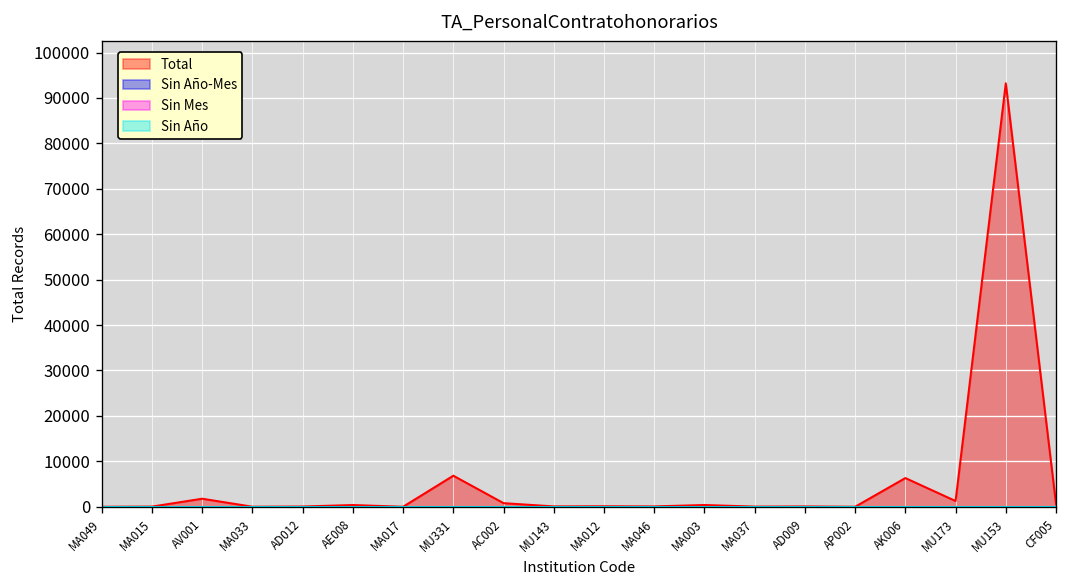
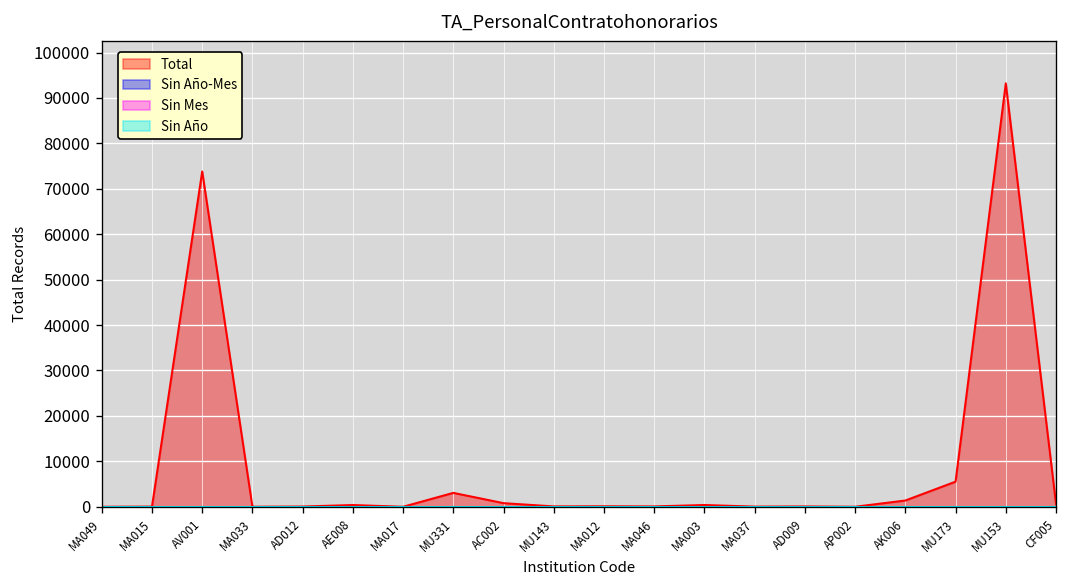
  {
    "Total": {
-     "AV001": 2000,
-     "MU331": 7000,
+     "AV001": 74000,
+     "MU331": 3000,
      "AC002": 1000,
-     "AK006": 6000,
-     "MU173": 1000,
+     "AK006": 1000,
+     "MU173": 6000,
      "MU153": 93000
    },
    "Sin Año": {
      "AV001": 0,
      "MU331": 0,
      "AC002": 0,
      "AK006": 0,
      "MU173": 0,
      "MU153": 0
    }
  }
